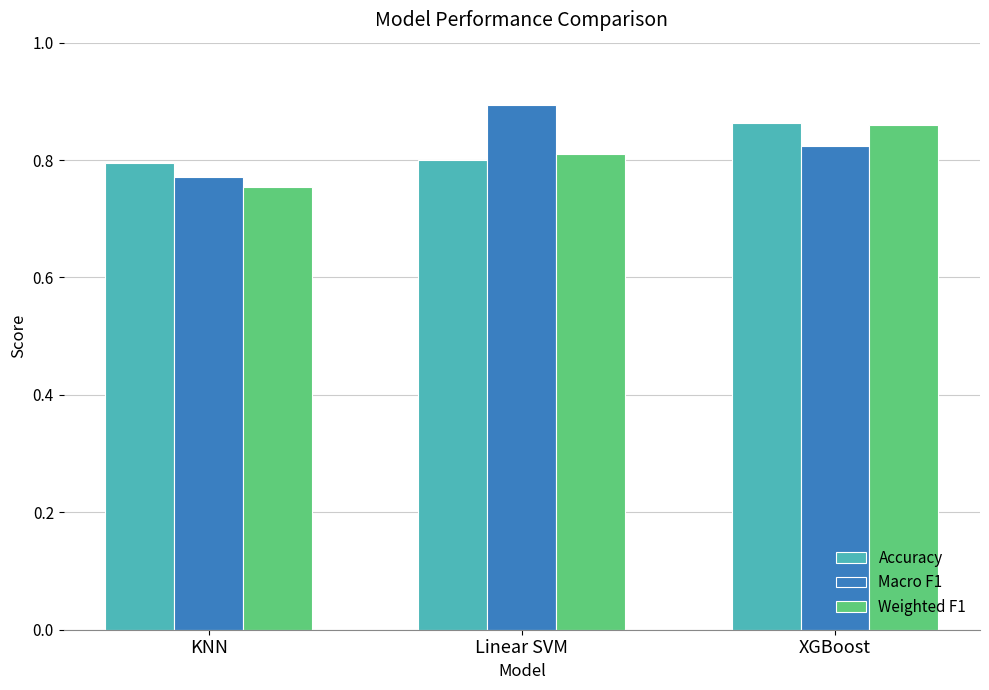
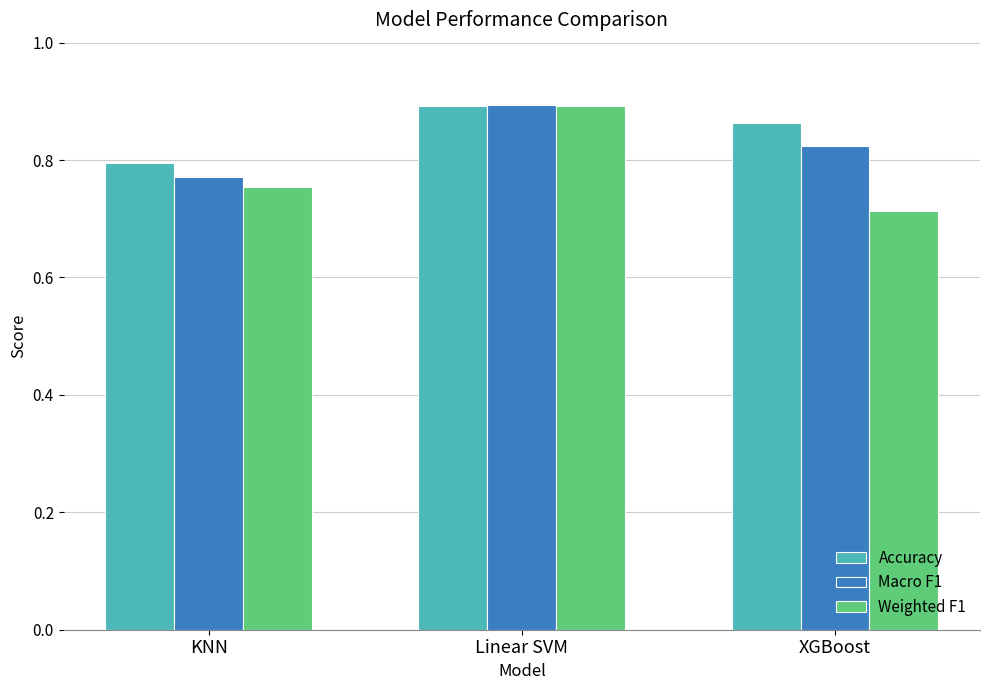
  {
    "Accuracy": {
      "KNN": 0.80,
-     "Linear SVM": 0.80,
+     "Linear SVM": 0.89,
      "XGBoost": 0.86
    },
    "Macro F1": {
      "KNN": 0.77,
      "Linear SVM": 0.89,
      "XGBoost": 0.82
    },
    "Weighted F1": {
      "KNN": 0.75,
-     "Linear SVM": 0.81,
-     "XGBoost": 0.86
+     "Linear SVM": 0.89,
+     "XGBoost": 0.71
    }
  }
